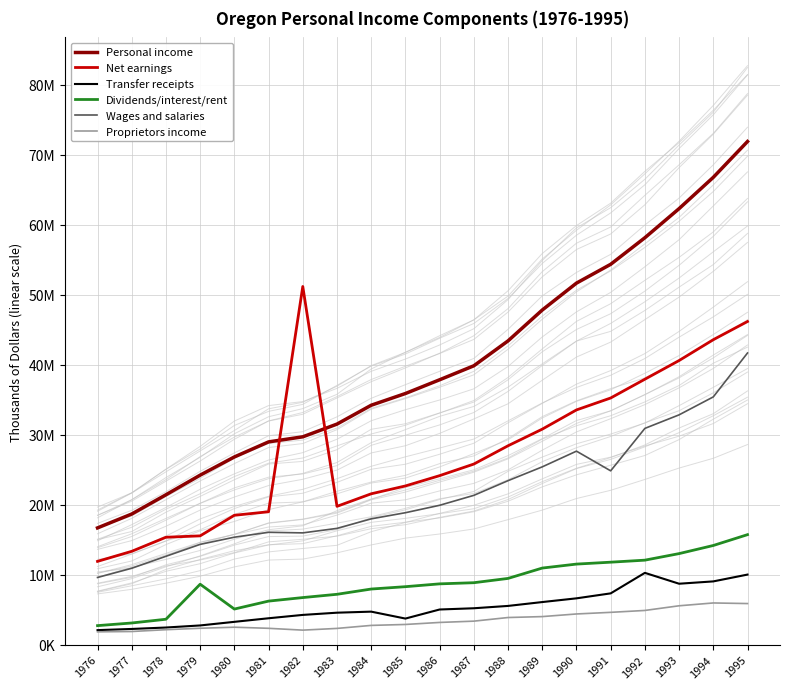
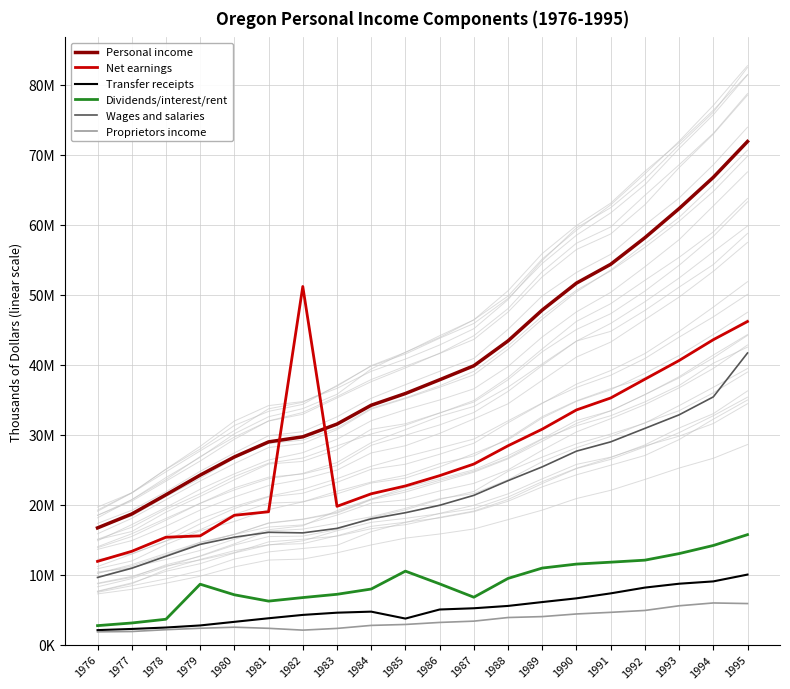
  {
    "Personal income": {
      "1979": 24000000,
      "1982": 30000000,
      "1983": 32000000,
      "1984": 34000000,
      "1985": 36000000,
      "1986": 38000000,
      "1987": 40000000,
      "1988": 43000000,
      "1989": 48000000,
      "1990": 52000000,
      "1991": 54000000,
      "1992": 58000000,
      "1993": 62000000,
      "1994": 67000000,
      "1995": 72000000
    },
    "Net earnings": {
      "1979": 16000000,
      "1982": 51000000,
      "1983": 20000000,
      "1984": 22000000,
      "1986": 24000000,
      "1987": 26000000,
      "1988": 28000000,
      "1989": 31000000,
      "1990": 34000000,
      "1991": 35000000
    },
    "Transfer receipts": {
      "1979": 3000000,
      "1980": 3000000,
      "1981": 4000000,
      "1982": 4000000,
      "1983": 5000000,
      "1984": 5000000,
      "1985": 4000000,
      "1986": 5000000,
      "1987": 5000000,
      "1988": 6000000,
      "1989": 6000000,
      "1990": 7000000,
      "1991": 7000000,
-     "1992": 10000000,
+     "1992": 8000000,
      "1993": 9000000,
      "1994": 9000000,
      "1995": 10000000
    },
    "Dividends/interest/rent": {
      "1976": 3000000,
      "1977": 3000000,
      "1978": 4000000,
      "1979": 9000000,
-     "1980": 5000000,
+     "1980": 7000000,
      "1981": 6000000,
      "1982": 7000000,
      "1983": 7000000,
      "1984": 8000000,
-     "1985": 8000000,
+     "1985": 11000000,
      "1986": 9000000,
-     "1987": 9000000,
+     "1987": 7000000,
      "1988": 9000000,
      "1989": 11000000,
      "1990": 12000000,
      "1991": 12000000,
      "1992": 12000000,
      "1993": 13000000,
      "1994": 14000000,
      "1995": 16000000
    },
    "Wages and salaries": {
      "1982": 16000000,
      "1985": 19000000,
      "1986": 20000000,
      "1989": 25000000,
      "1990": 28000000,
-     "1991": 25000000,
+     "1991": 29000000,
      "1992": 31000000,
      "1993": 33000000,
      "1994": 35000000,
      "1995": 42000000
    }
  }
